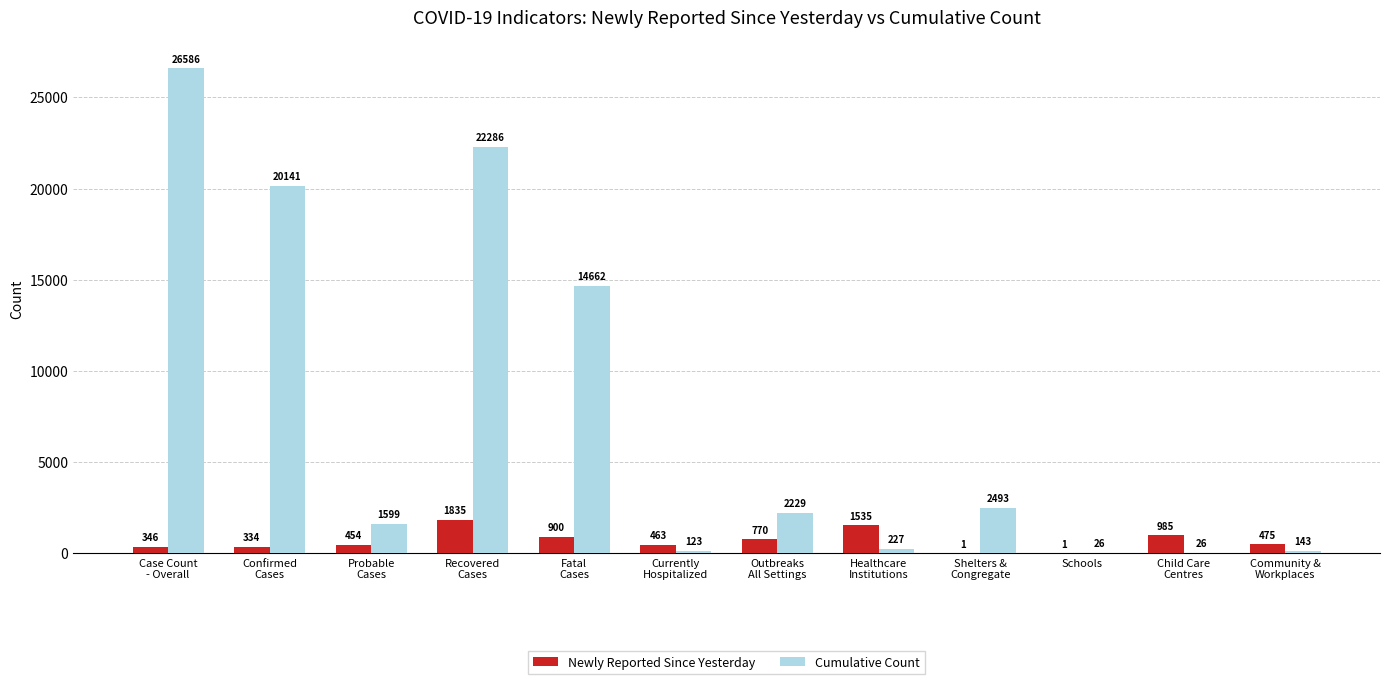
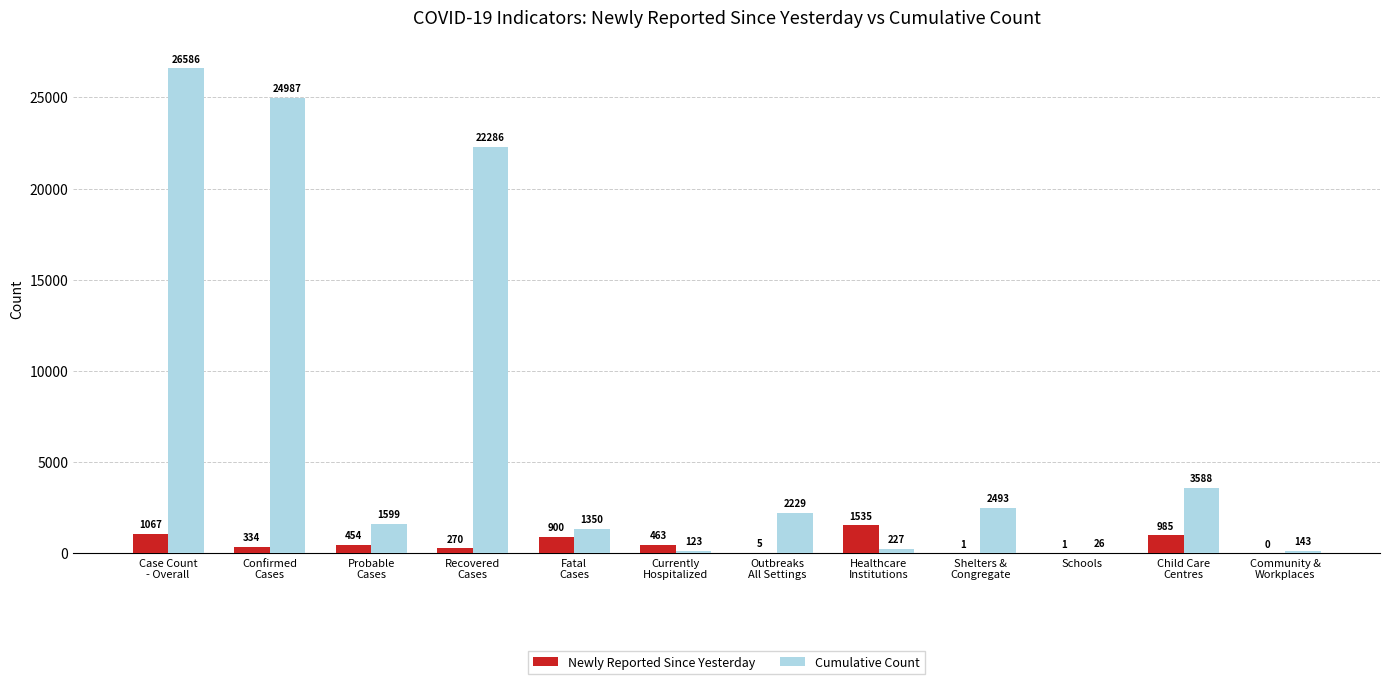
  {
    "Newly Reported Since Yesterday": {
-     "Case Count - Overall": 346,
+     "Case Count - Overall": 1067,
      "Confirmed Cases": 334,
      "Probable Cases": 454,
-     "Recovered Cases": 1835,
+     "Recovered Cases": 270,
      "Fatal Cases": 900,
      "Currently Hospitalized": 463,
-     "Outbreaks All Settings": 770,
+     "Outbreaks All Settings": 5,
      "Healthcare Institutions": 1535,
      "Shelters & Congregate": 1,
      "Schools": 1,
      "Child Care Centres": 985,
-     "Community & Workplaces": 475
+     "Community & Workplaces": 0
    },
    "Cumulative Count": {
      "Case Count - Overall": 26586,
-     "Confirmed Cases": 20141,
+     "Confirmed Cases": 24987,
      "Probable Cases": 1599,
      "Recovered Cases": 22286,
-     "Fatal Cases": 14662,
+     "Fatal Cases": 1350,
      "Currently Hospitalized": 123,
      "Outbreaks All Settings": 2229,
      "Healthcare Institutions": 227,
      "Shelters & Congregate": 2493,
      "Schools": 26,
-     "Child Care Centres": 26,
+     "Child Care Centres": 3588,
      "Community & Workplaces": 143
    }
  }
